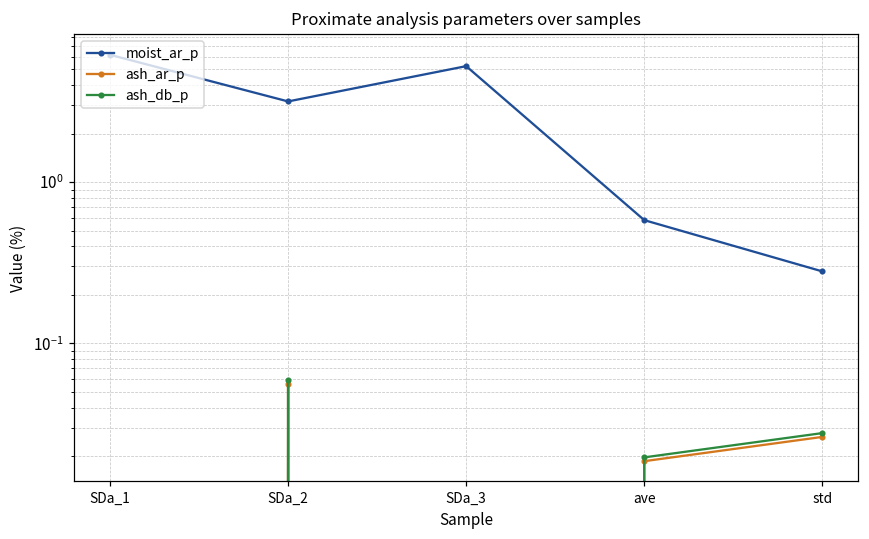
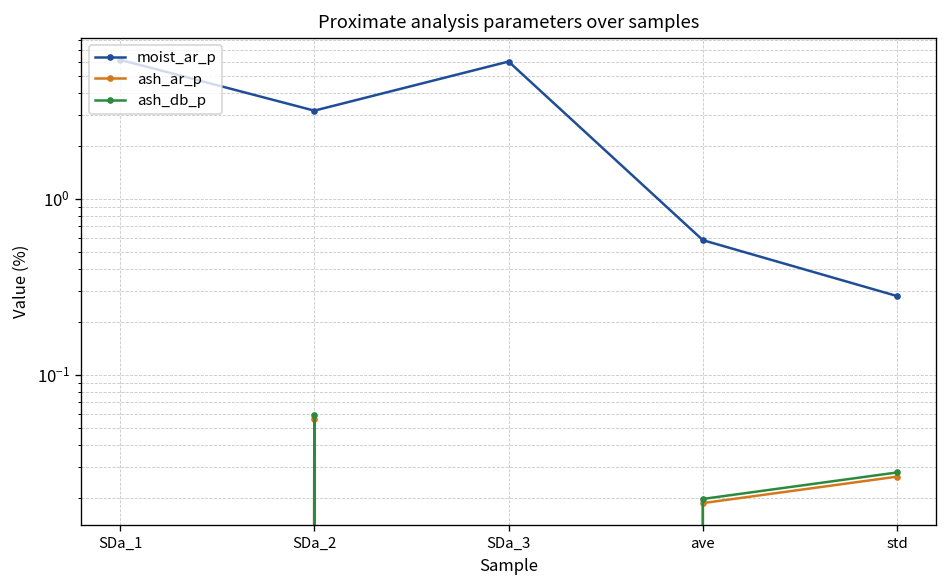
  {
    "moist_ar_p": {
      "SDa_2": 3.2,
-     "SDa_3": 5.2,
+     "SDa_3": 6.0,
      "ave": 0.6,
      "std": 0.28
    },
    "ash_ar_p": {
      "SDa_2": 0.056,
      "ave": 0.019,
      "std": 0.026
    },
    "ash_db_p": {
      "SDa_2": 0.059,
      "ave": 0.020,
      "std": 0.028
    }
  }
